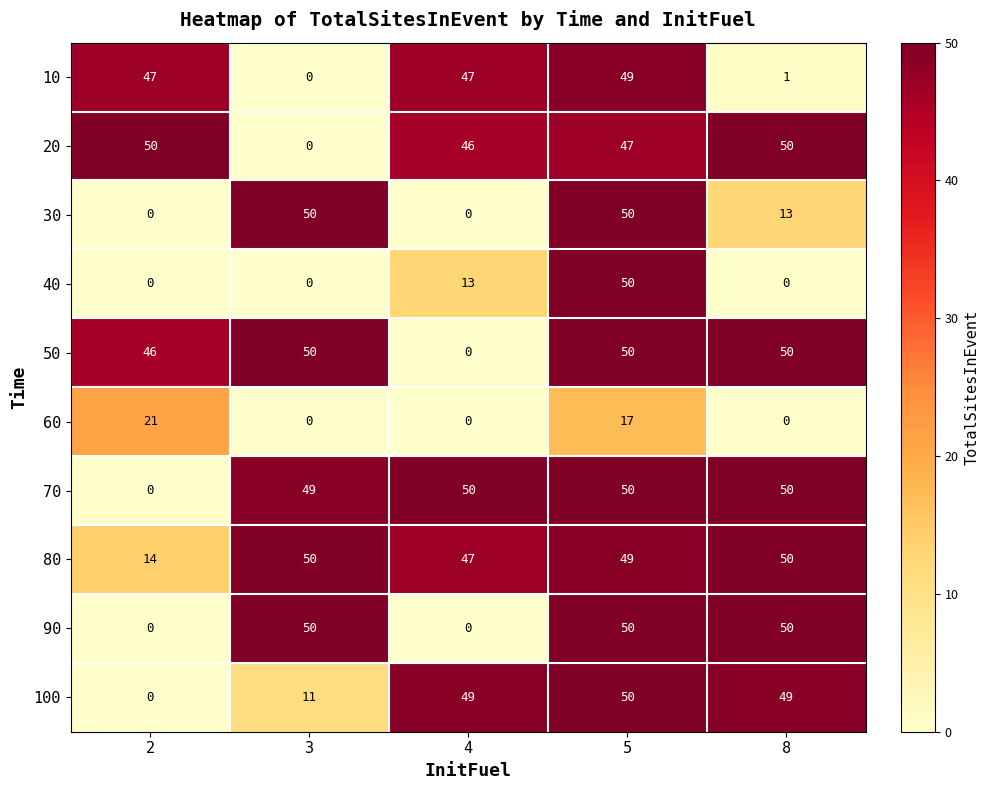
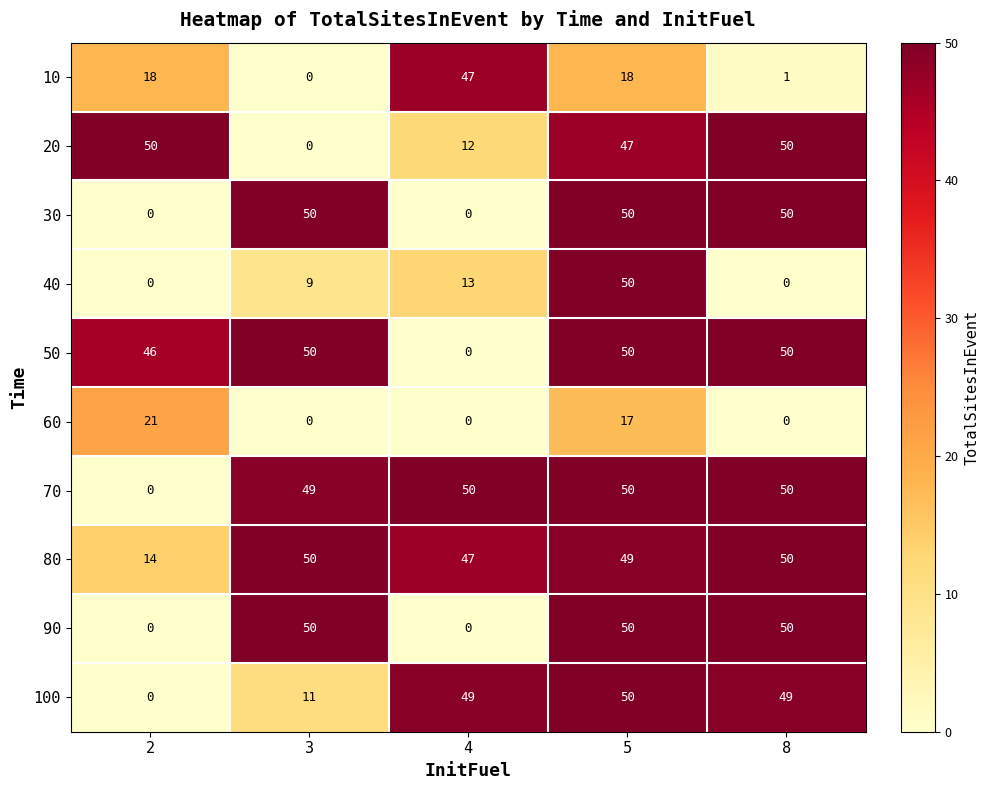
  {
    "10": {
-     "2": 47,
+     "2": 18,
      "3": 0,
      "4": 47,
-     "5": 49,
+     "5": 18,
      "8": 1
    },
    "20": {
      "2": 50,
      "3": 0,
-     "4": 46,
+     "4": 12,
      "5": 47,
      "8": 50
    },
    "30": {
      "2": 0,
      "3": 50,
      "4": 0,
      "5": 50,
-     "8": 13
+     "8": 50
    },
    "40": {
      "2": 0,
-     "3": 0,
+     "3": 9,
      "4": 13,
      "5": 50,
      "8": 0
    },
    "50": {
      "2": 46,
      "3": 50,
      "4": 0,
      "5": 50,
      "8": 50
    },
    "60": {
      "2": 21,
      "3": 0,
      "4": 0,
      "5": 17,
      "8": 0
    },
    "70": {
      "2": 0,
      "3": 49,
      "4": 50,
      "5": 50,
      "8": 50
    },
    "80": {
      "2": 14,
      "3": 50,
      "4": 47,
      "5": 49,
      "8": 50
    },
    "90": {
      "2": 0,
      "3": 50,
      "4": 0,
      "5": 50,
      "8": 50
    },
    "100": {
      "2": 0,
      "3": 11,
      "4": 49,
      "5": 50,
      "8": 49
    }
  }
